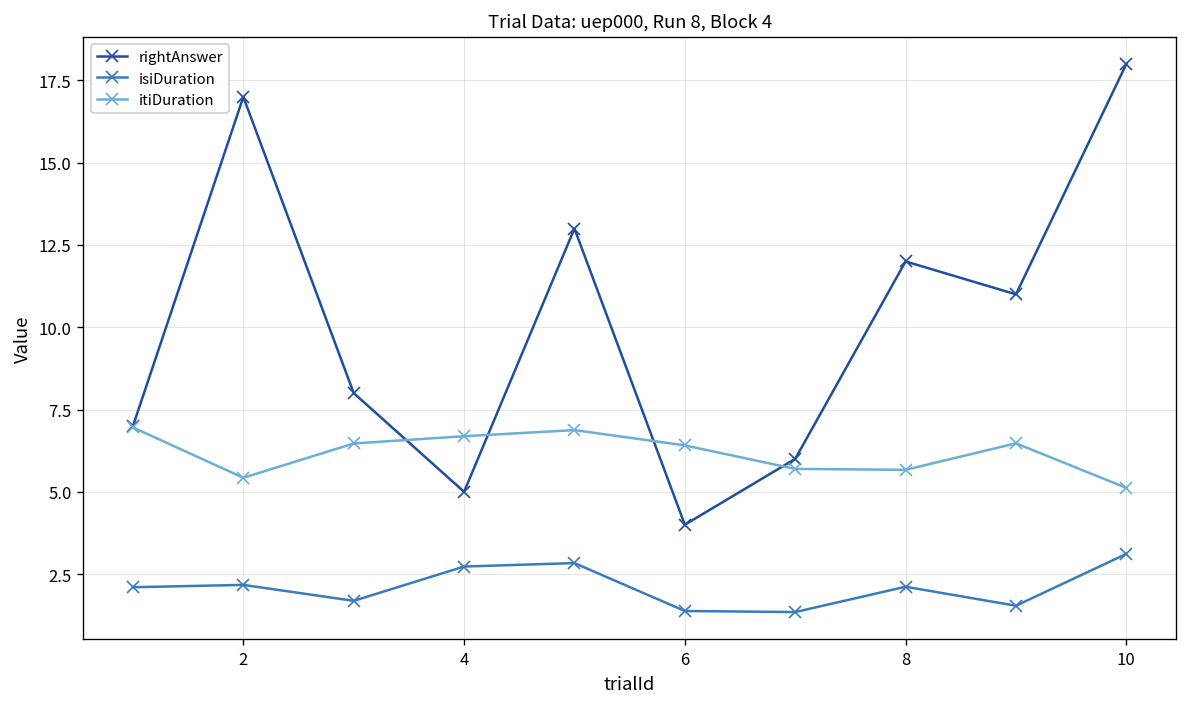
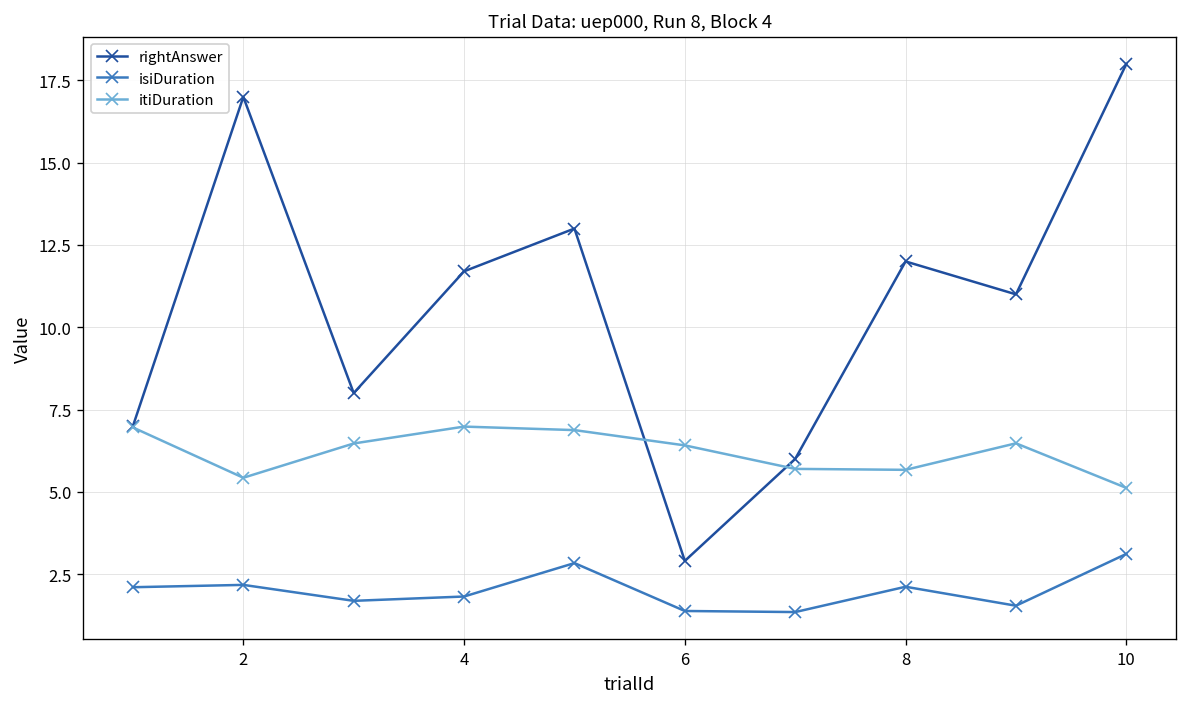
  {
    "rightAnswer": {
      "2": 17.0,
-     "4": 5.0,
-     "6": 4.0,
+     "4": 11.7,
+     "6": 2.9,
      "8": 12.0,
      "10": 18.0
    },
    "isiDuration": {
      "2": 2.2,
-     "4": 2.7,
+     "4": 1.8,
      "6": 1.4,
      "8": 2.1,
      "10": 3.1
    },
    "itiDuration": {
      "2": 5.4,
-     "4": 6.7,
+     "4": 7.0,
      "6": 6.4,
      "8": 5.7,
      "10": 5.1
    }
  }
